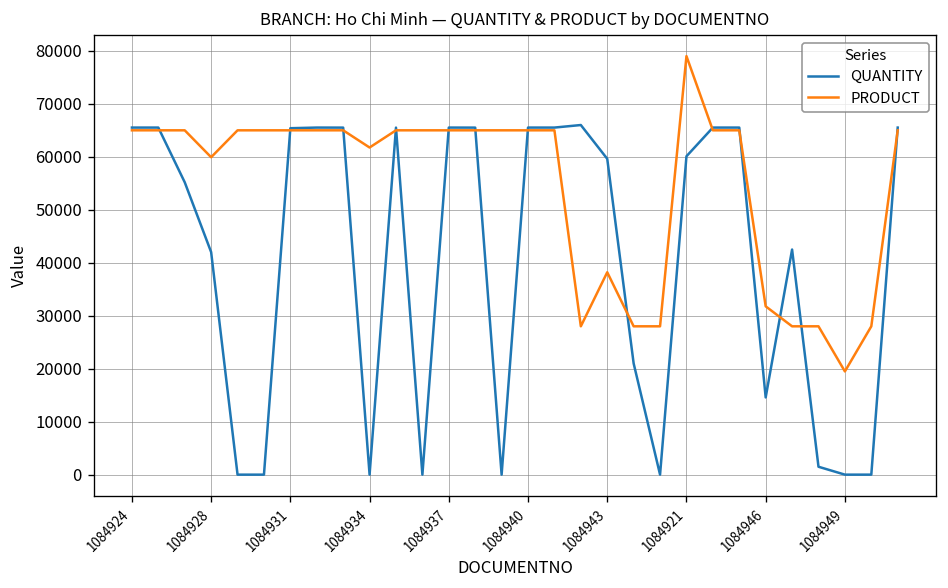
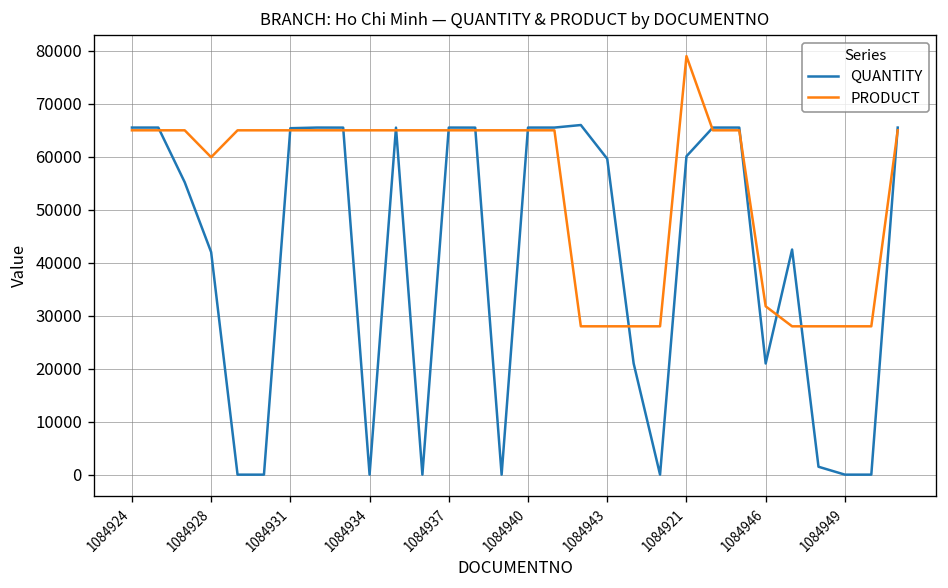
  {
    "QUANTITY": {
      "1084928": 42000,
      "1084934": 0,
      "1084943": 60000,
      "1084921": 60000,
-     "1084946": 15000,
+     "1084946": 21000,
      "1084949": 0
    },
    "PRODUCT": {
      "1084928": 60000,
-     "1084934": 62000,
-     "1084943": 38000,
+     "1084934": 65000,
+     "1084943": 28000,
      "1084921": 79000,
      "1084946": 32000,
-     "1084949": 19000
+     "1084949": 28000
    }
  }
